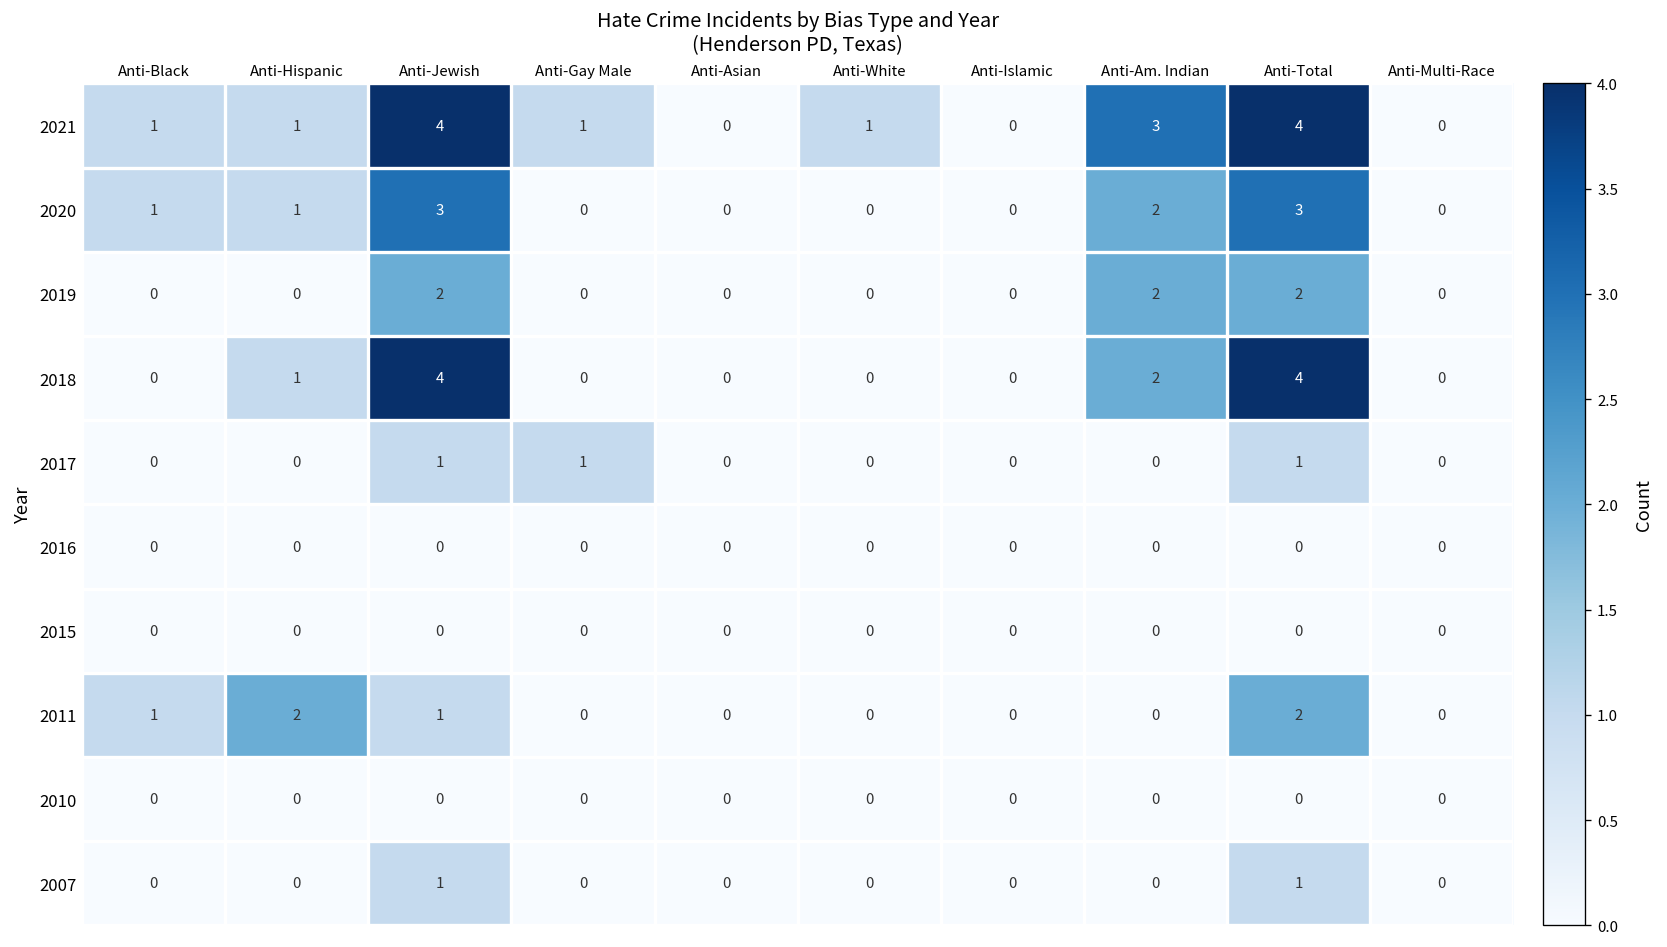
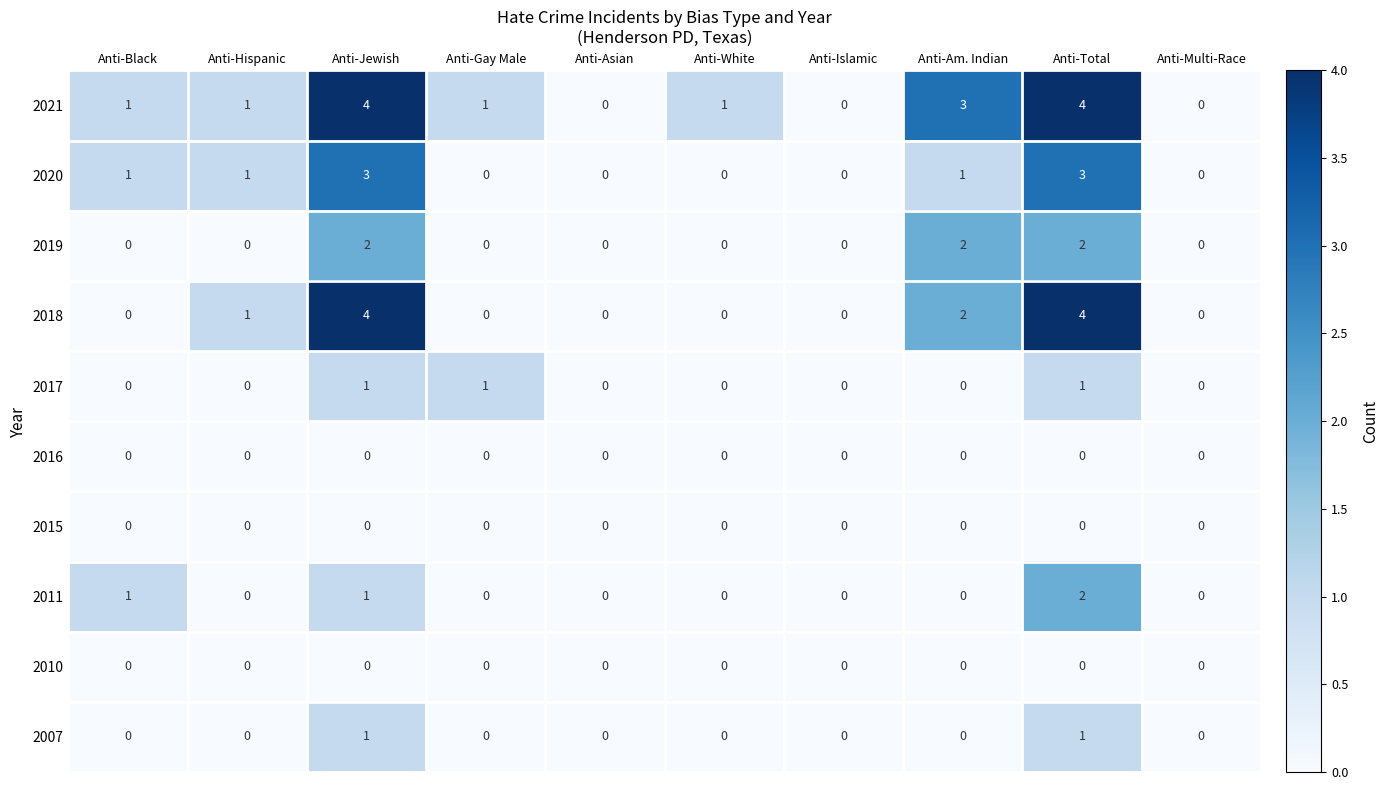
  {
    "2021": {
      "Anti-Black": 1,
      "Anti-Hispanic": 1,
      "Anti-Jewish": 4,
      "Anti-Gay Male": 1,
      "Anti-Asian": 0,
      "Anti-White": 1,
      "Anti-Islamic": 0,
      "Anti-Am. Indian": 3,
      "Anti-Total": 4,
      "Anti-Multi-Race": 0
    },
    "2020": {
      "Anti-Black": 1,
      "Anti-Hispanic": 1,
      "Anti-Jewish": 3,
      "Anti-Gay Male": 0,
      "Anti-Asian": 0,
      "Anti-White": 0,
      "Anti-Islamic": 0,
-     "Anti-Am. Indian": 2,
+     "Anti-Am. Indian": 1,
      "Anti-Total": 3,
      "Anti-Multi-Race": 0
    },
    "2019": {
      "Anti-Black": 0,
      "Anti-Hispanic": 0,
      "Anti-Jewish": 2,
      "Anti-Gay Male": 0,
      "Anti-Asian": 0,
      "Anti-White": 0,
      "Anti-Islamic": 0,
      "Anti-Am. Indian": 2,
      "Anti-Total": 2,
      "Anti-Multi-Race": 0
    },
    "2018": {
      "Anti-Black": 0,
      "Anti-Hispanic": 1,
      "Anti-Jewish": 4,
      "Anti-Gay Male": 0,
      "Anti-Asian": 0,
      "Anti-White": 0,
      "Anti-Islamic": 0,
      "Anti-Am. Indian": 2,
      "Anti-Total": 4,
      "Anti-Multi-Race": 0
    },
    "2017": {
      "Anti-Black": 0,
      "Anti-Hispanic": 0,
      "Anti-Jewish": 1,
      "Anti-Gay Male": 1,
      "Anti-Asian": 0,
      "Anti-White": 0,
      "Anti-Islamic": 0,
      "Anti-Am. Indian": 0,
      "Anti-Total": 1,
      "Anti-Multi-Race": 0
    },
    "2016": {
      "Anti-Black": 0,
      "Anti-Hispanic": 0,
      "Anti-Jewish": 0,
      "Anti-Gay Male": 0,
      "Anti-Asian": 0,
      "Anti-White": 0,
      "Anti-Islamic": 0,
      "Anti-Am. Indian": 0,
      "Anti-Total": 0,
      "Anti-Multi-Race": 0
    },
    "2015": {
      "Anti-Black": 0,
      "Anti-Hispanic": 0,
      "Anti-Jewish": 0,
      "Anti-Gay Male": 0,
      "Anti-Asian": 0,
      "Anti-White": 0,
      "Anti-Islamic": 0,
      "Anti-Am. Indian": 0,
      "Anti-Total": 0,
      "Anti-Multi-Race": 0
    },
    "2011": {
      "Anti-Black": 1,
-     "Anti-Hispanic": 2,
+     "Anti-Hispanic": 0,
      "Anti-Jewish": 1,
      "Anti-Gay Male": 0,
      "Anti-Asian": 0,
      "Anti-White": 0,
      "Anti-Islamic": 0,
      "Anti-Am. Indian": 0,
      "Anti-Total": 2,
      "Anti-Multi-Race": 0
    },
    "2010": {
      "Anti-Black": 0,
      "Anti-Hispanic": 0,
      "Anti-Jewish": 0,
      "Anti-Gay Male": 0,
      "Anti-Asian": 0,
      "Anti-White": 0,
      "Anti-Islamic": 0,
      "Anti-Am. Indian": 0,
      "Anti-Total": 0,
      "Anti-Multi-Race": 0
    },
    "2007": {
      "Anti-Black": 0,
      "Anti-Hispanic": 0,
      "Anti-Jewish": 1,
      "Anti-Gay Male": 0,
      "Anti-Asian": 0,
      "Anti-White": 0,
      "Anti-Islamic": 0,
      "Anti-Am. Indian": 0,
      "Anti-Total": 1,
      "Anti-Multi-Race": 0
    }
  }
